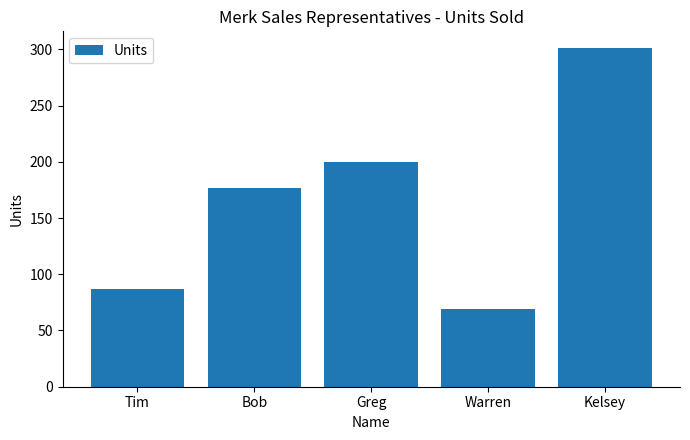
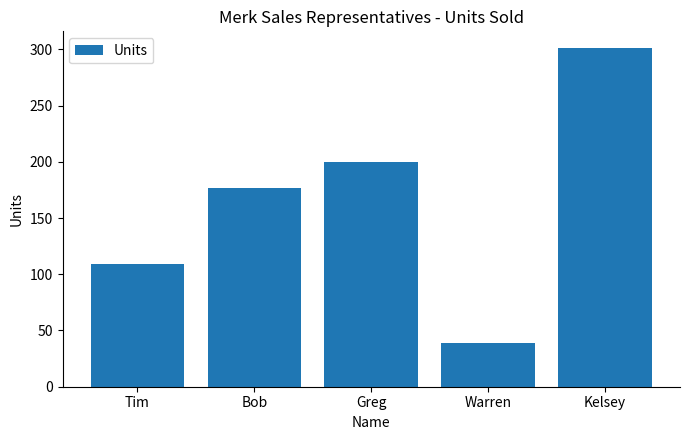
  {
-   "Tim": 87,
+   "Tim": 109,
    "Bob": 177,
    "Greg": 200,
-   "Warren": 69,
+   "Warren": 39,
    "Kelsey": 301
  }
